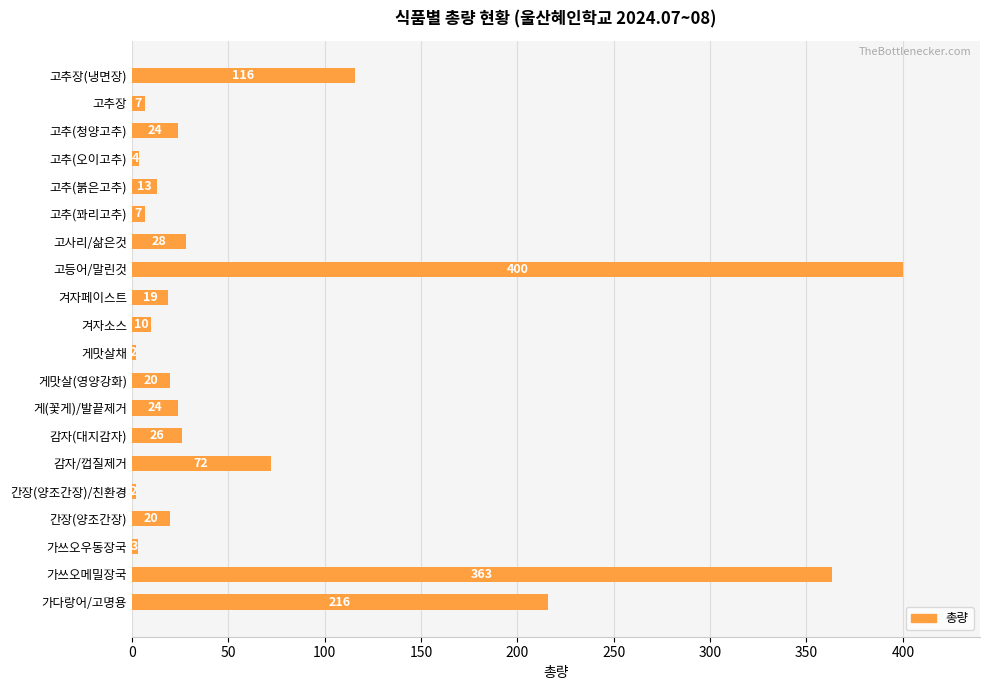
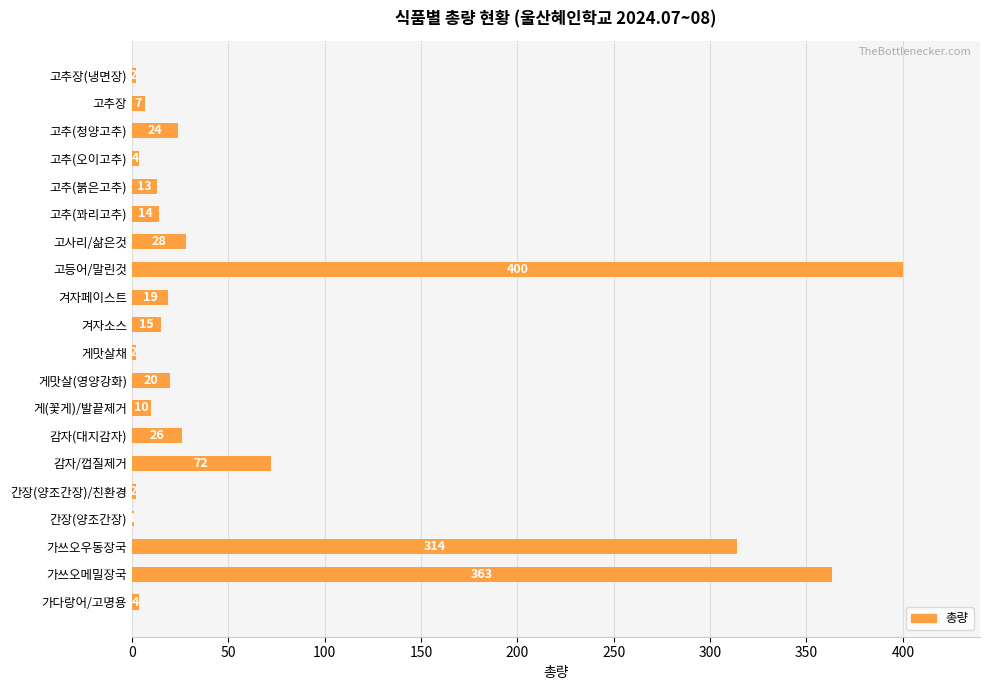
  {
-   "고추장(냉면장)": 116,
+   "고추장(냉면장)": 2,
    "고추장": 7,
    "고추(청양고추)": 24,
    "고추(오이고추)": 4,
    "고추(붉은고추)": 13,
-   "고추(꽈리고추)": 7,
+   "고추(꽈리고추)": 14,
    "고사리/삶은것": 28,
    "고등어/말린것": 400,
    "겨자페이스트": 19,
-   "겨자소스": 10,
+   "겨자소스": 15,
    "게맛살(영양강화)": 20,
-   "게(꽃게)/발끝제거": 24,
+   "게(꽃게)/발끝제거": 10,
    "감자(대지감자)": 26,
    "감자/껍질제거": 72,
-   "간장(양조간장)": 20,
-   "가쓰오우동장국": 3,
+   "간장(양조간장)": 1,
+   "가쓰오우동장국": 314,
    "가쓰오메밀장국": 363,
-   "가다랑어/고명용": 216
+   "가다랑어/고명용": 4
  }
